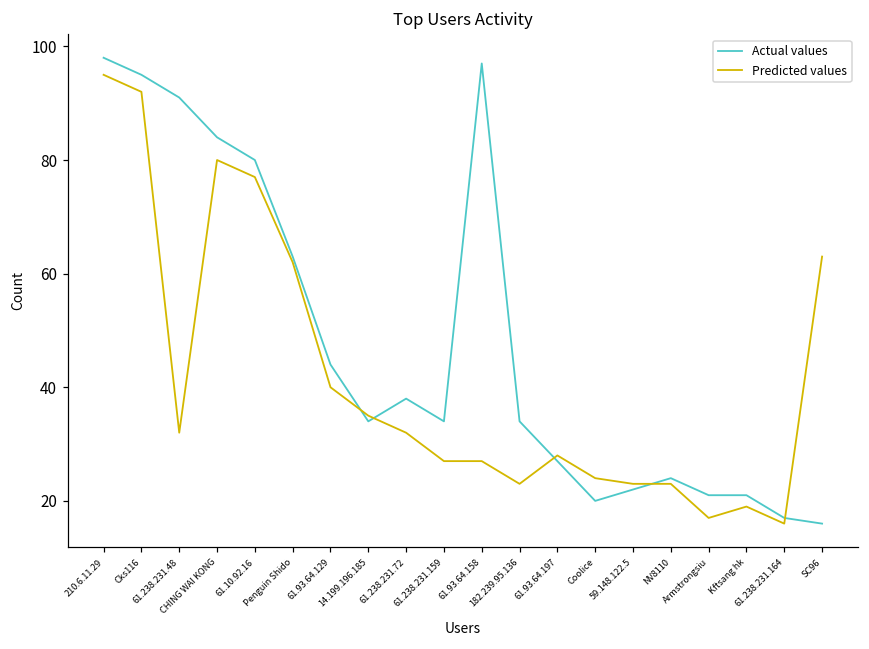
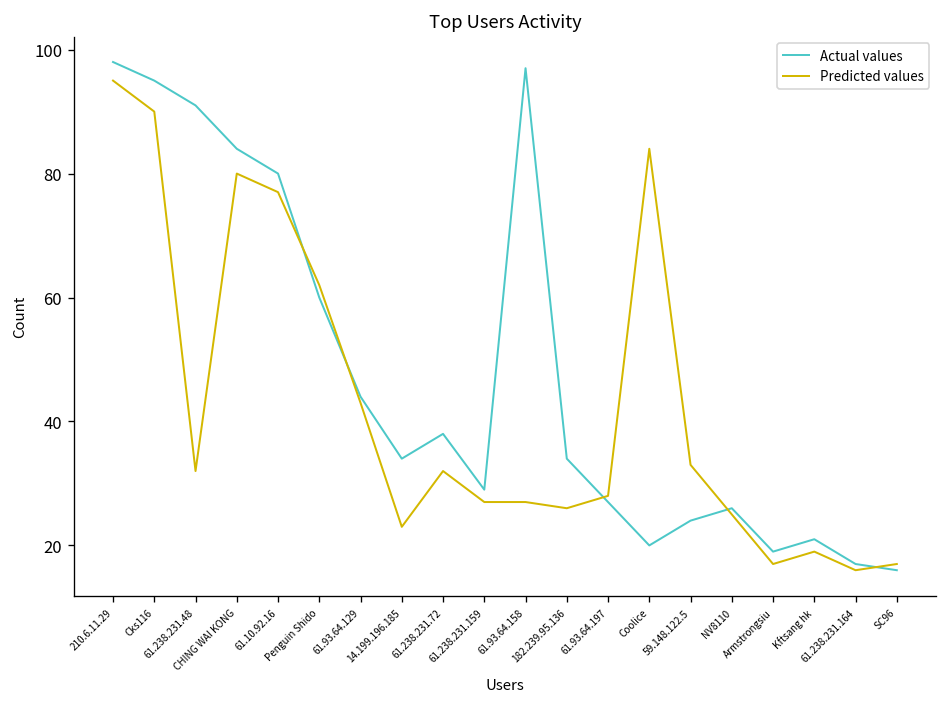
  {
    "Actual values": {
      "210.6.11.29": 98,
      "Cks116": 95,
      "61.238.231.48": 91,
      "CHING WAI KONG": 84,
      "61.10.92.16": 80,
-     "Penguin Shido": 63,
+     "Penguin Shido": 60,
      "61.93.64.129": 44,
      "14.199.196.185": 34,
      "61.238.231.72": 38,
-     "61.238.231.159": 34,
+     "61.238.231.159": 29,
      "61.93.64.158": 97,
      "182.239.95.136": 34,
      "61.93.64.197": 27,
      "Coolice": 20,
-     "59.148.122.5": 22,
-     "NV8110": 24,
-     "Armstrongsiu": 21,
+     "59.148.122.5": 24,
+     "NV8110": 26,
+     "Armstrongsiu": 19,
      "Kftsang hk": 21,
      "61.238.231.164": 17,
      "SC96": 16
    },
    "Predicted values": {
      "210.6.11.29": 95,
-     "Cks116": 92,
+     "Cks116": 90,
      "61.238.231.48": 32,
      "CHING WAI KONG": 80,
      "61.10.92.16": 77,
      "Penguin Shido": 62,
-     "61.93.64.129": 40,
-     "14.199.196.185": 35,
+     "61.93.64.129": 43,
+     "14.199.196.185": 23,
      "61.238.231.72": 32,
      "61.238.231.159": 27,
      "61.93.64.158": 27,
-     "182.239.95.136": 23,
+     "182.239.95.136": 26,
      "61.93.64.197": 28,
-     "Coolice": 24,
-     "59.148.122.5": 23,
-     "NV8110": 23,
+     "Coolice": 84,
+     "59.148.122.5": 33,
+     "NV8110": 25,
      "Armstrongsiu": 17,
      "Kftsang hk": 19,
      "61.238.231.164": 16,
-     "SC96": 63
+     "SC96": 17
    }
  }
